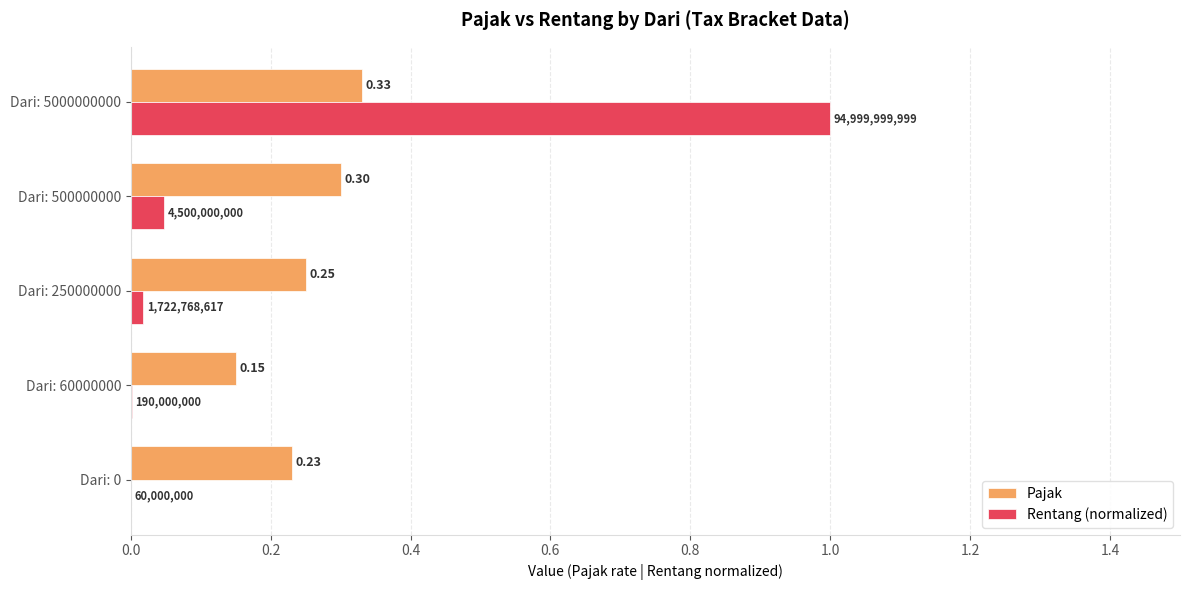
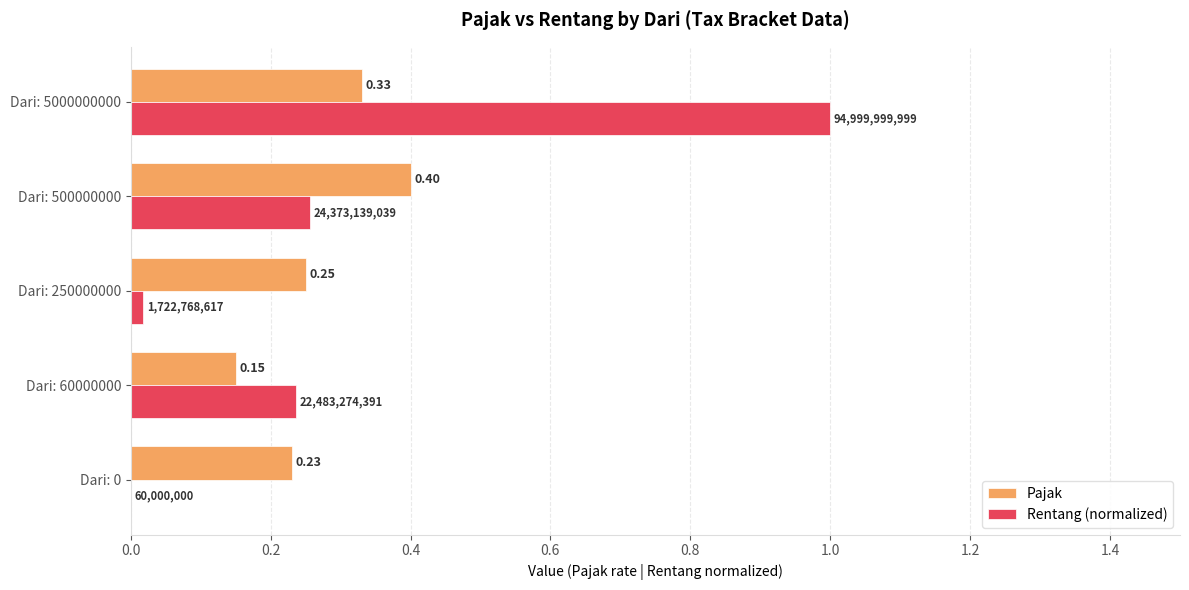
  {
    "Pajak": {
      "Dari: 5000000000": "0.33",
-     "Dari: 500000000": "0.30",
+     "Dari: 500000000": "0.40",
      "Dari: 250000000": "0.25",
      "Dari: 60000000": "0.15",
      "Dari: 0": "0.23"
    },
    "Rentang (normalized)": {
-     "Dari: 500000000": "4,500,000,000",
-     "Dari: 60000000": "190,000,000"
+     "Dari: 500000000": "24,373,139,039",
+     "Dari: 60000000": "22,483,274,391"
    }
  }
